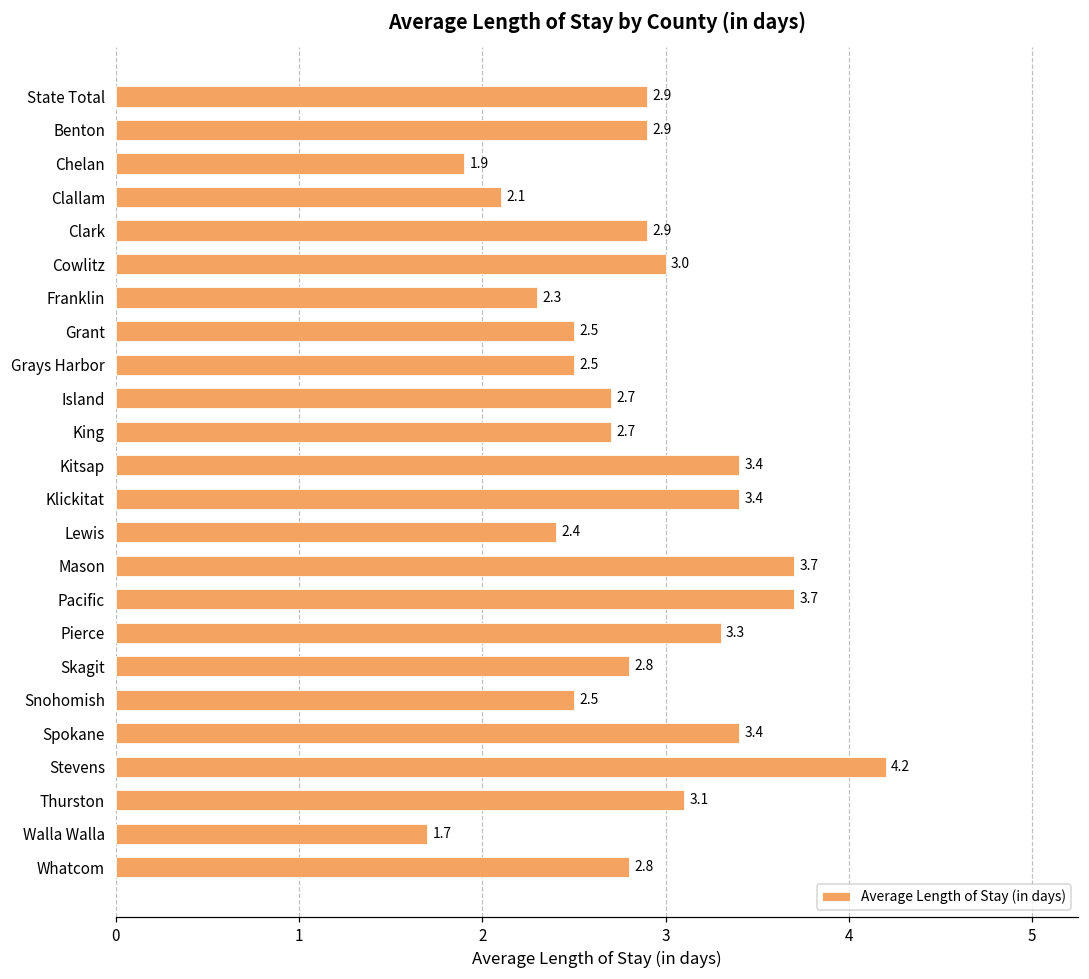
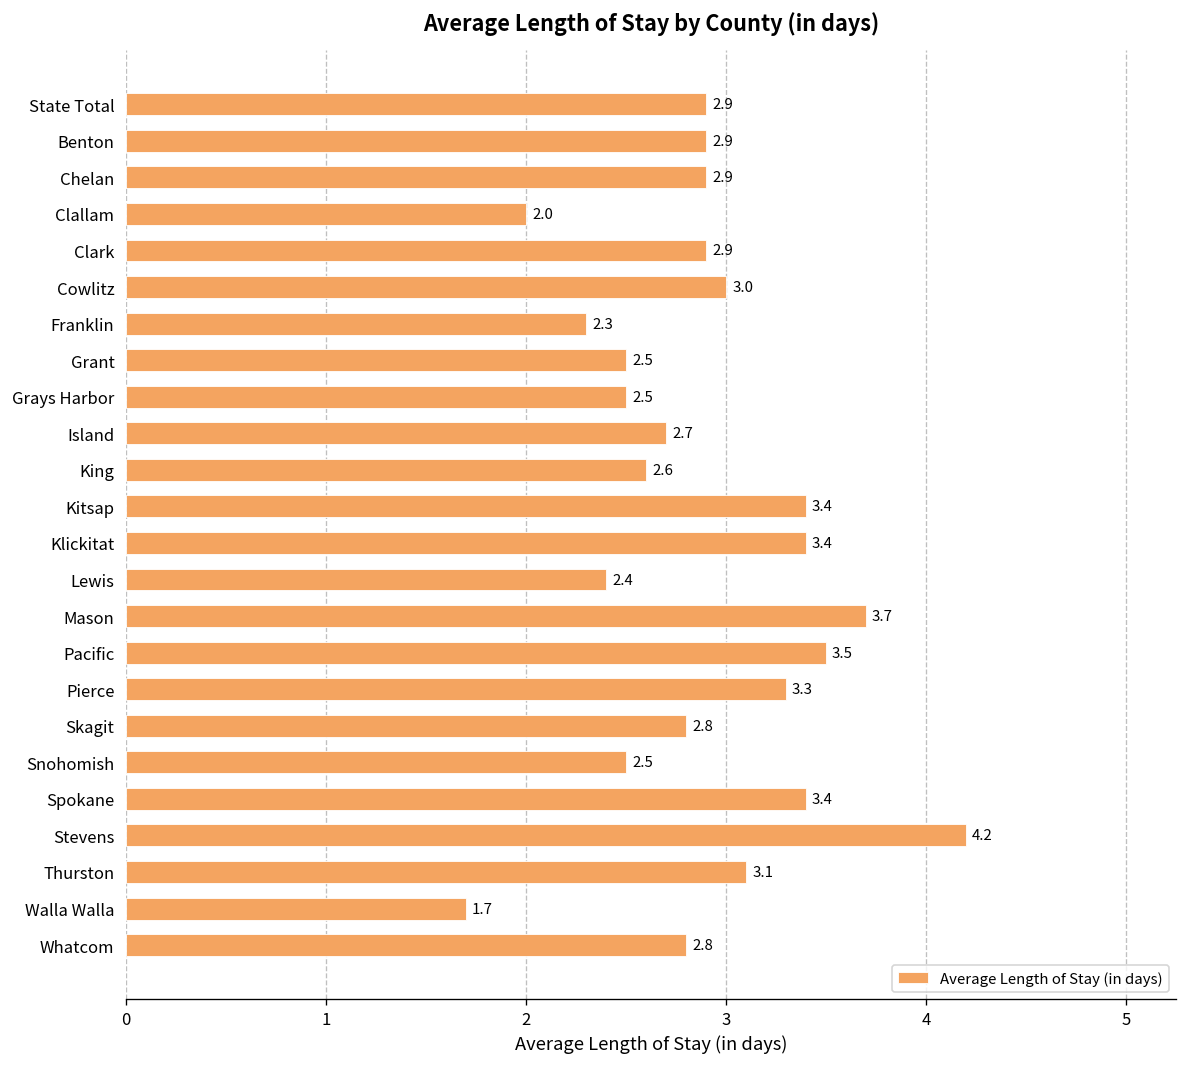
  {
    "State Total": 2.9,
    "Benton": 2.9,
-   "Chelan": 1.9,
-   "Clallam": 2.1,
+   "Chelan": 2.9,
+   "Clallam": 2.0,
    "Clark": 2.9,
    "Cowlitz": 3.0,
    "Franklin": 2.3,
    "Grant": 2.5,
    "Grays Harbor": 2.5,
    "Island": 2.7,
-   "King": 2.7,
+   "King": 2.6,
    "Kitsap": 3.4,
    "Klickitat": 3.4,
    "Lewis": 2.4,
    "Mason": 3.7,
-   "Pacific": 3.7,
+   "Pacific": 3.5,
    "Pierce": 3.3,
    "Skagit": 2.8,
    "Snohomish": 2.5,
    "Spokane": 3.4,
    "Stevens": 4.2,
    "Thurston": 3.1,
    "Walla Walla": 1.7,
    "Whatcom": 2.8
  }
